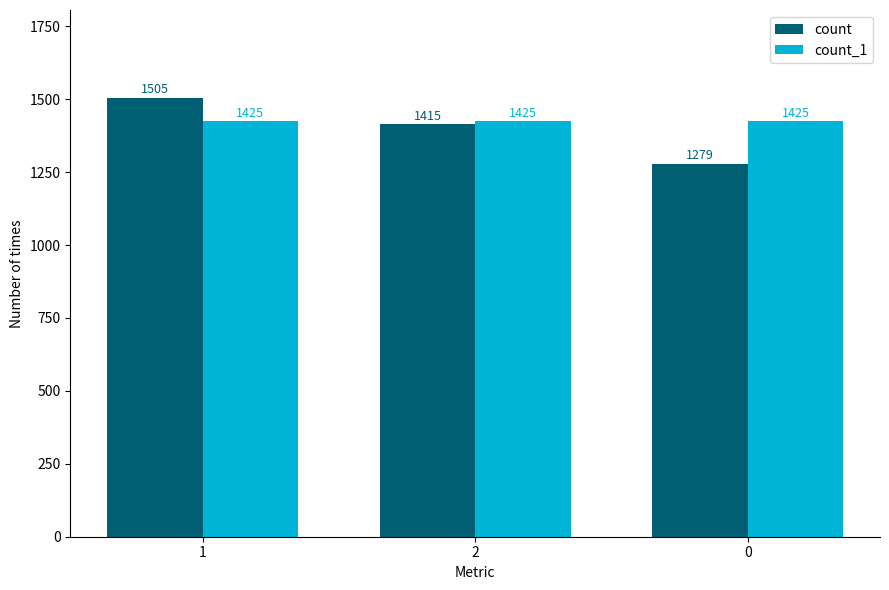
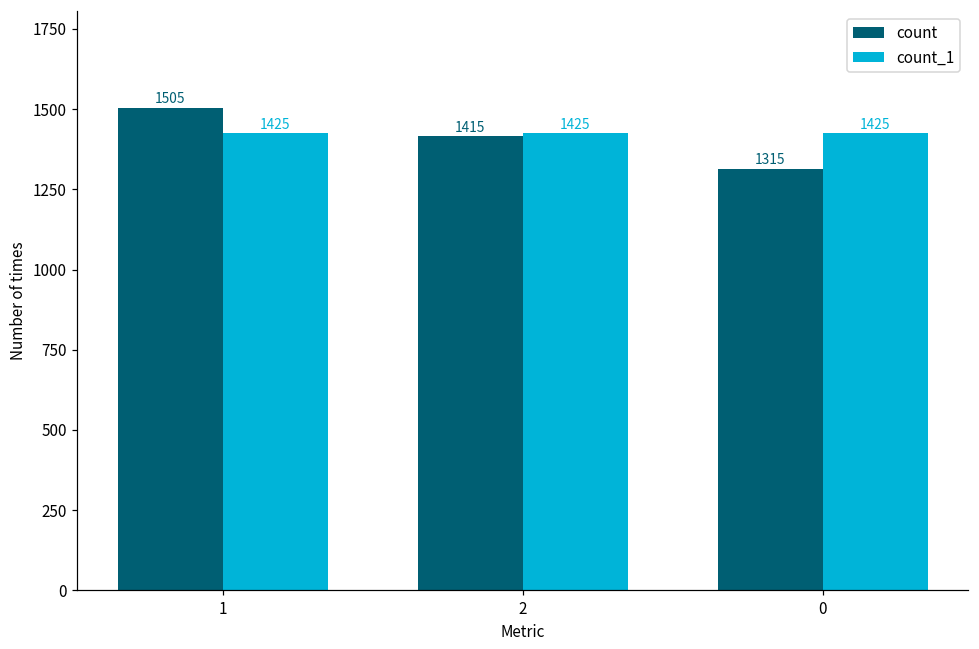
  {
    "count": {
      "1": 1505,
      "2": 1415,
-     "0": 1279
+     "0": 1315
    },
    "count_1": {
      "1": 1425,
      "2": 1425,
      "0": 1425
    }
  }
